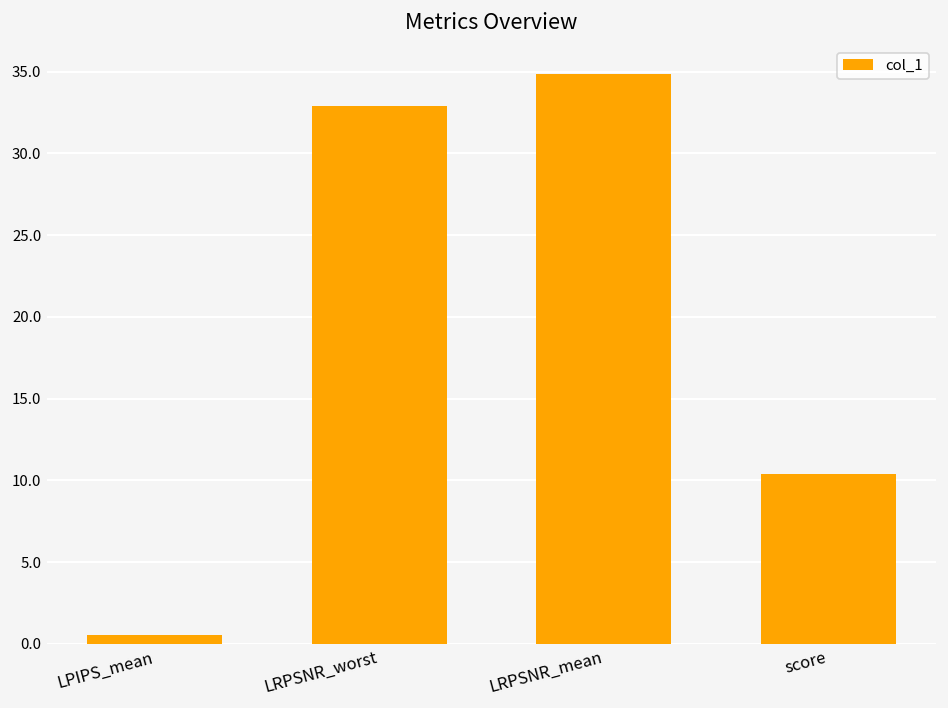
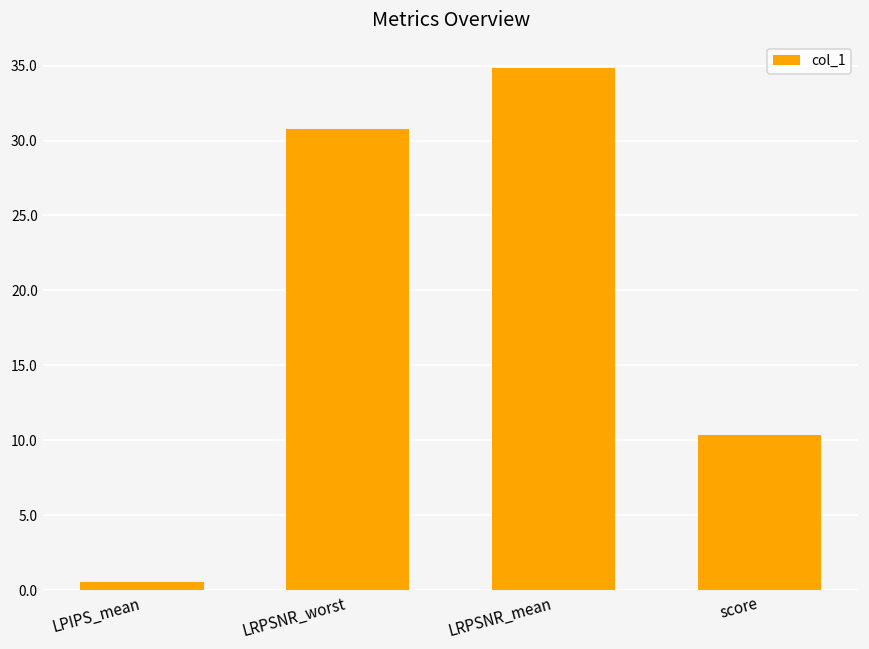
  {
    "LPIPS_mean": 0.5,
-   "LRPSNR_worst": 32.9,
+   "LRPSNR_worst": 30.8,
    "LRPSNR_mean": 34.9,
    "score": 10.4
  }
